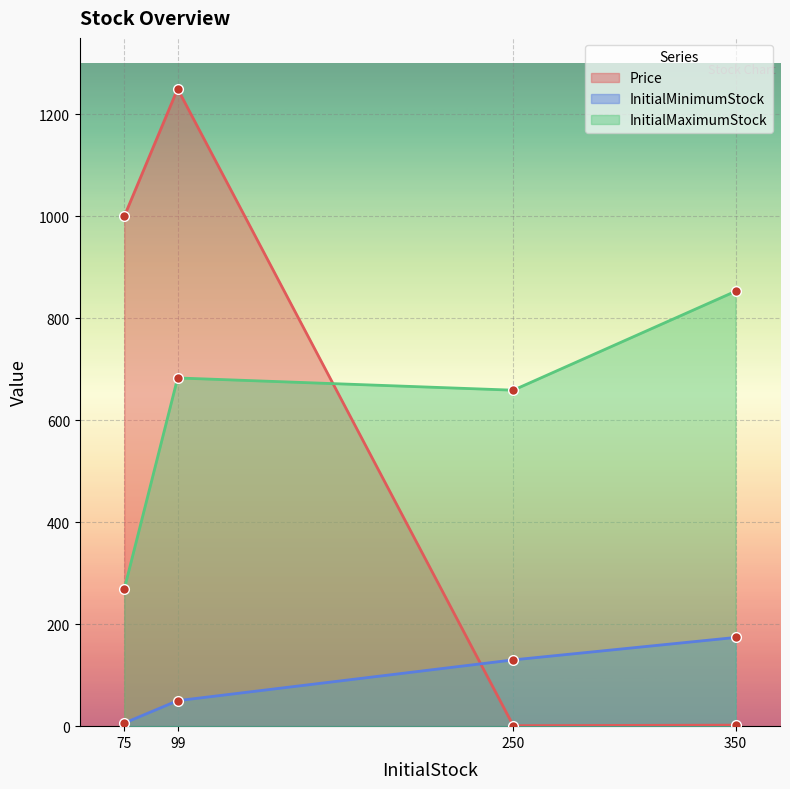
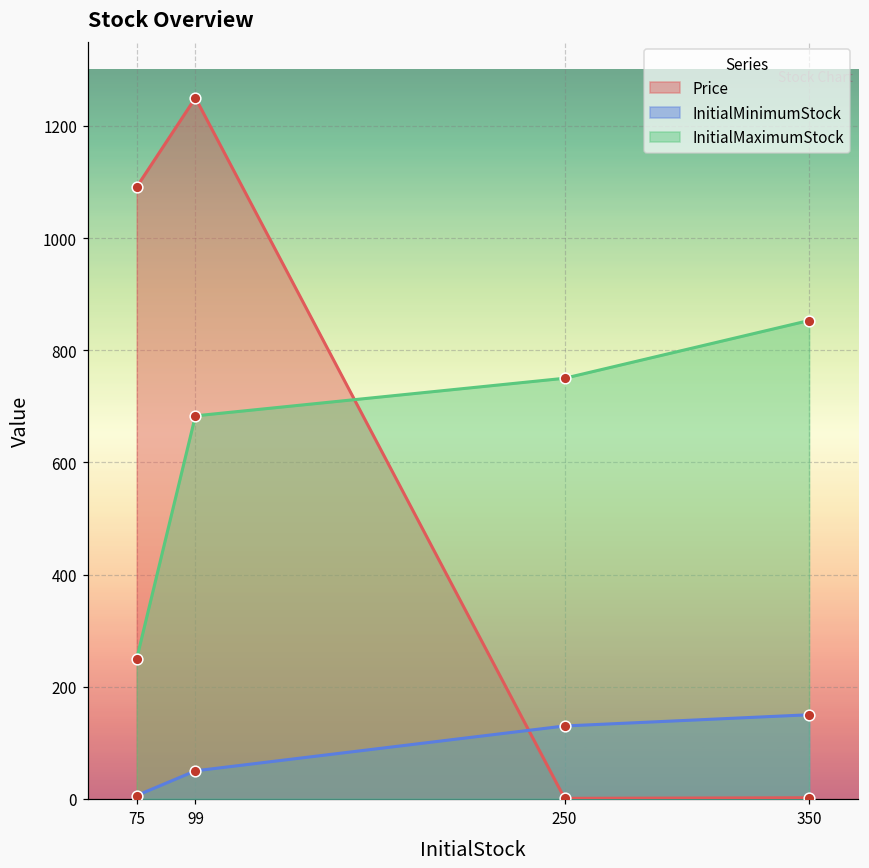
  {
    "Price": {
-     "75": 1000,
+     "75": 1090,
      "99": 1250,
      "250": 0,
      "350": 0
    },
    "InitialMinimumStock": {
      "75": 10,
      "99": 50,
      "250": 130,
-     "350": 170
+     "350": 150
    },
    "InitialMaximumStock": {
-     "75": 270,
+     "75": 250,
      "99": 680,
-     "250": 660,
+     "250": 750,
      "350": 850
    }
  }
